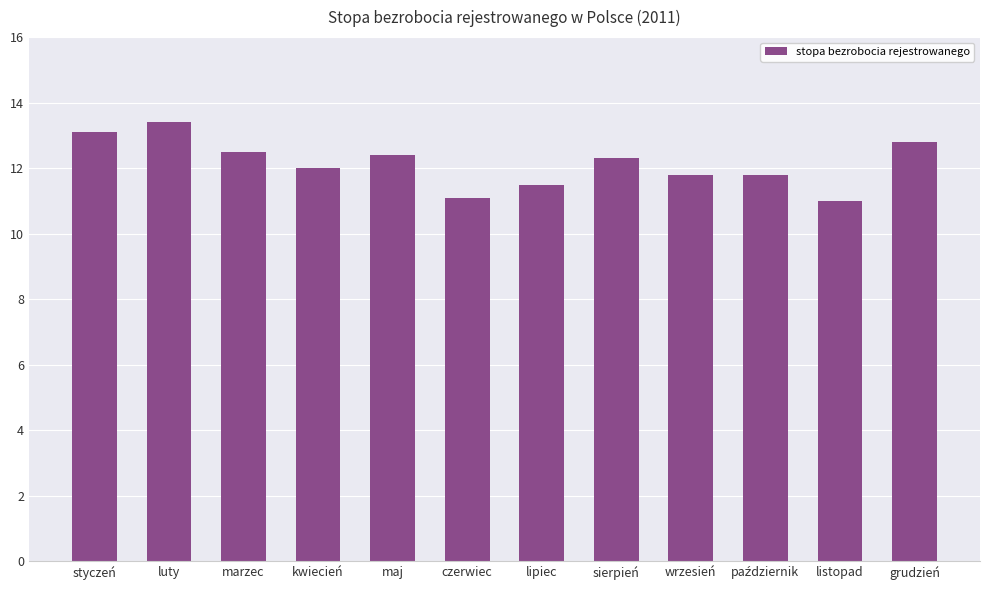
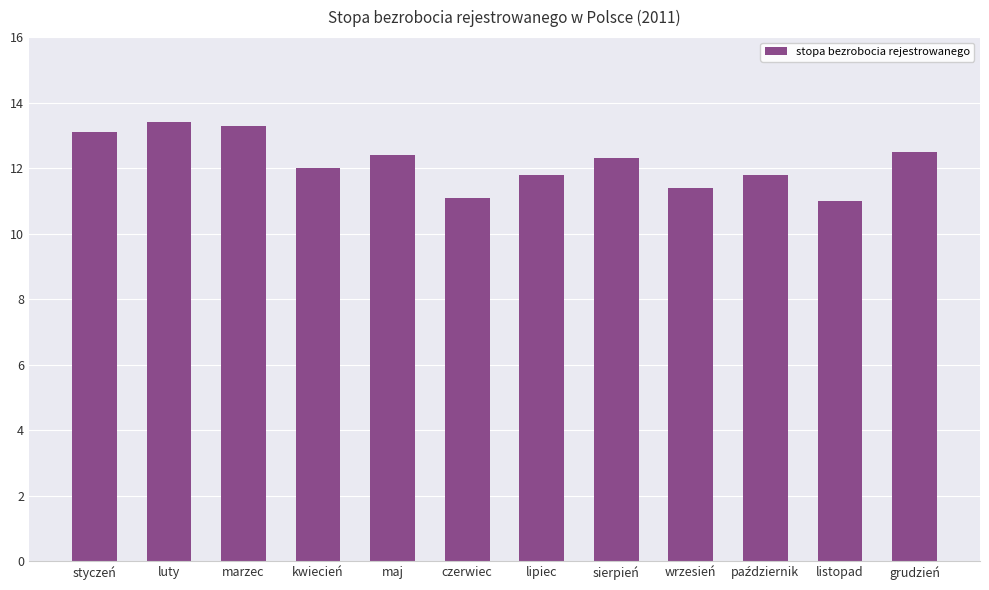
  {
    "styczeń": 13.1,
    "luty": 13.4,
-   "marzec": 12.5,
+   "marzec": 13.3,
    "kwiecień": 12.0,
    "maj": 12.4,
    "czerwiec": 11.1,
-   "lipiec": 11.5,
+   "lipiec": 11.8,
    "sierpień": 12.3,
-   "wrzesień": 11.8,
+   "wrzesień": 11.4,
    "październik": 11.8,
    "listopad": 11.0,
-   "grudzień": 12.8
+   "grudzień": 12.5
  }
